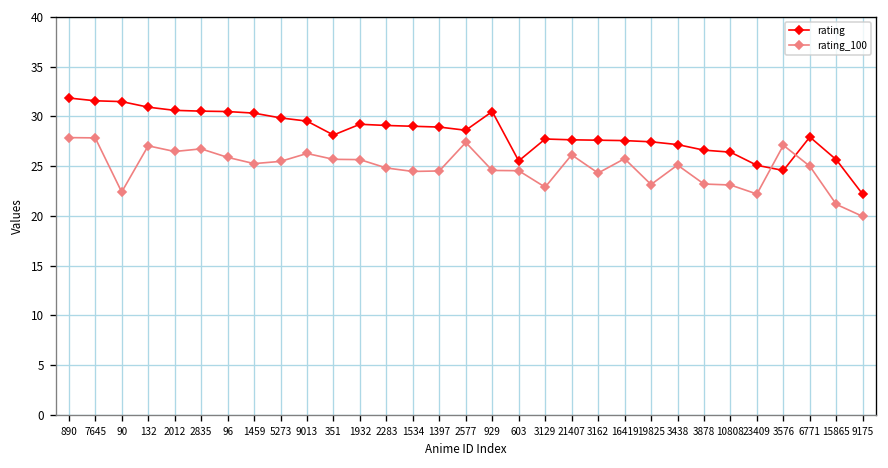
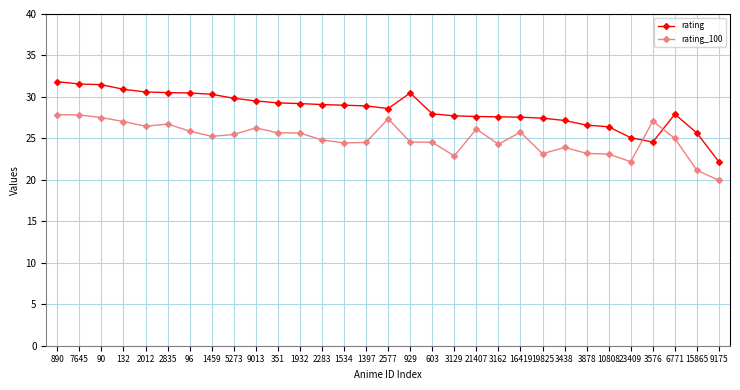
  {
    "rating": {
      "890": 32,
      "7645": 32,
      "90": 31,
      "132": 31,
      "2012": 31,
      "2835": 31,
      "96": 30,
      "1459": 30,
      "5273": 30,
      "9013": 30,
-     "351": 28,
+     "351": 29,
      "1932": 29,
      "2283": 29,
      "1534": 29,
      "1397": 29,
      "2577": 29,
      "929": 30,
-     "603": 26,
+     "603": 28,
      "3129": 28,
      "21407": 28,
      "3162": 28,
      "16419": 28,
      "19825": 27,
      "3438": 27,
      "3878": 27,
      "10808": 26,
      "23409": 25,
      "3576": 25,
      "6771": 28,
      "15865": 26,
      "9175": 22
    },
    "rating_100": {
      "890": 28,
      "7645": 28,
-     "90": 22,
+     "90": 28,
      "132": 27,
      "2012": 26,
      "2835": 27,
      "96": 26,
      "1459": 25,
      "5273": 25,
      "9013": 26,
      "351": 26,
      "1932": 26,
      "2283": 25,
      "1534": 24,
      "1397": 25,
      "2577": 27,
      "929": 25,
      "603": 25,
      "3129": 23,
      "21407": 26,
      "3162": 24,
      "16419": 26,
      "19825": 23,
-     "3438": 25,
+     "3438": 24,
      "3878": 23,
      "10808": 23,
      "23409": 22,
      "3576": 27,
      "6771": 25,
      "15865": 21,
      "9175": 20
    }
  }
